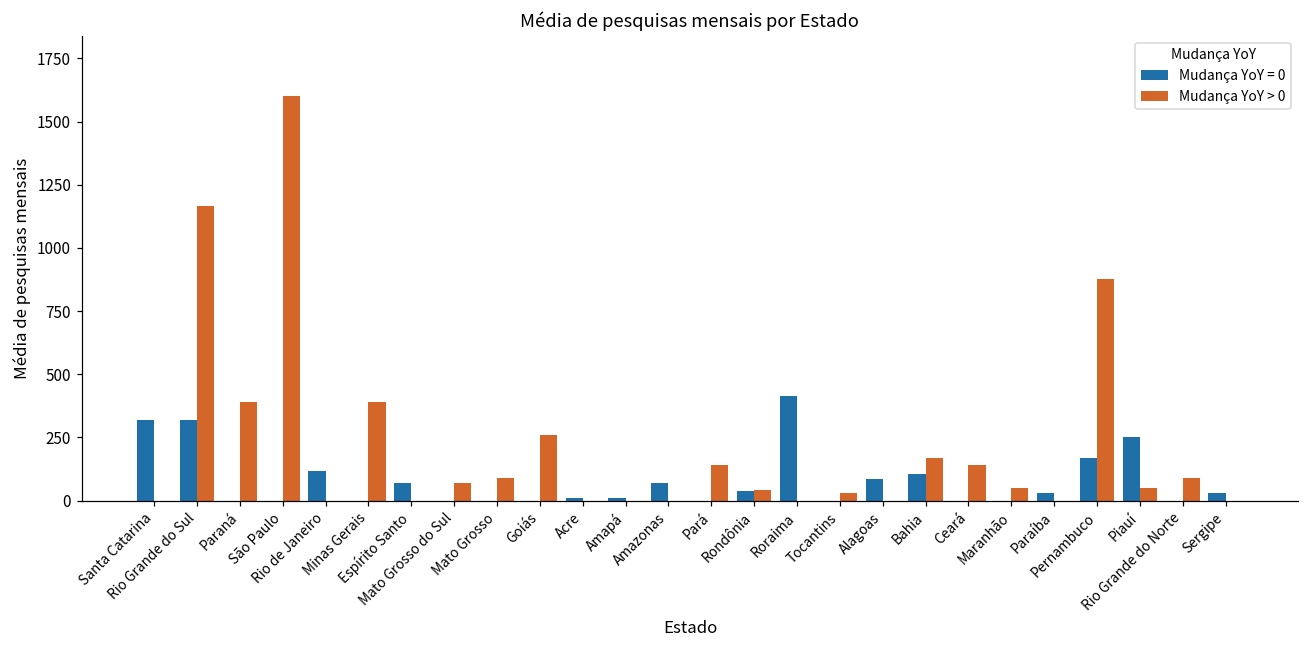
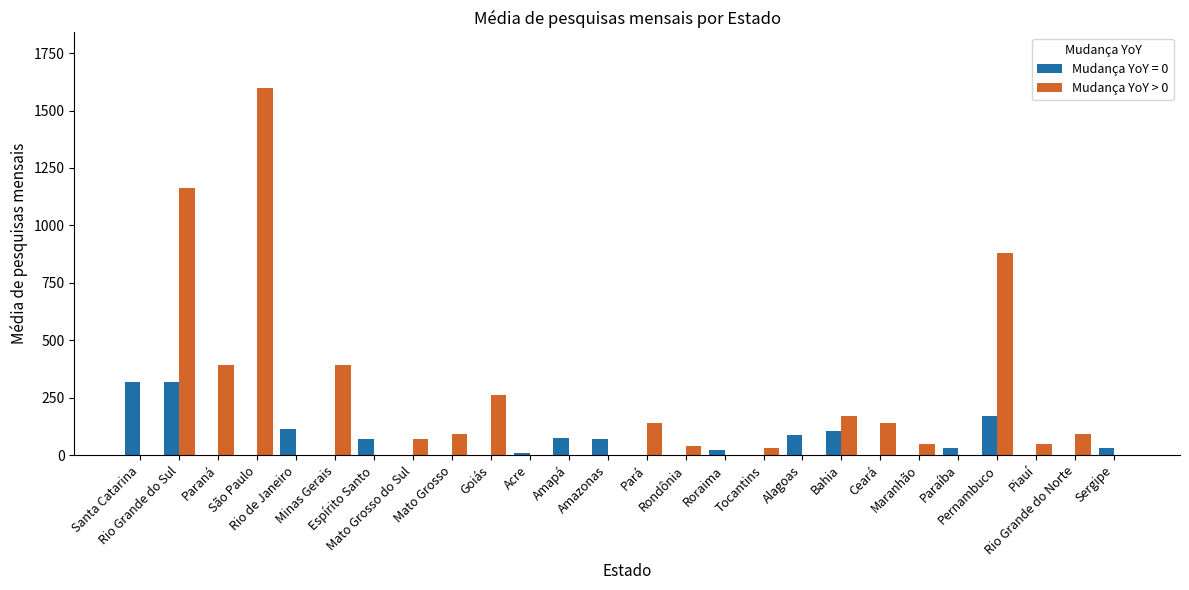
  {
    "Mudança YoY = 0": {
      "Santa Catarina": 320,
      "Rio Grande do Sul": 320,
      "Paraná": 0,
      "São Paulo": 0,
      "Rio de Janeiro": 120,
      "Minas Gerais": 0,
      "Espírito Santo": 70,
      "Mato Grosso do Sul": 0,
      "Mato Grosso": 0,
      "Goiás": 0,
-     "Amapá": 10,
+     "Amapá": 80,
      "Amazonas": 70,
      "Pará": 0,
-     "Rondônia": 40,
-     "Roraima": 410,
+     "Rondônia": 0,
+     "Roraima": 20,
      "Tocantins": 0,
      "Alagoas": 90,
      "Bahia": 100,
      "Ceará": 0,
      "Maranhão": 0,
      "Paraíba": 30,
      "Pernambuco": 170,
-     "Piauí": 250,
+     "Piauí": 0,
      "Rio Grande do Norte": 0,
      "Sergipe": 30
    },
    "Mudança YoY > 0": {
      "Santa Catarina": 0,
      "Rio Grande do Sul": 1160,
      "Paraná": 390,
      "São Paulo": 1600,
      "Rio de Janeiro": 0,
      "Minas Gerais": 390,
      "Espírito Santo": 0,
      "Mato Grosso do Sul": 70,
      "Mato Grosso": 90,
      "Goiás": 260,
      "Acre": 0,
      "Amapá": 0,
      "Amazonas": 0,
      "Pará": 140,
      "Rondônia": 40,
      "Roraima": 0,
      "Tocantins": 30,
      "Alagoas": 0,
      "Bahia": 170,
      "Ceará": 140,
      "Maranhão": 50,
      "Paraíba": 0,
      "Pernambuco": 880,
      "Piauí": 50,
      "Rio Grande do Norte": 90,
      "Sergipe": 0
    }
  }
